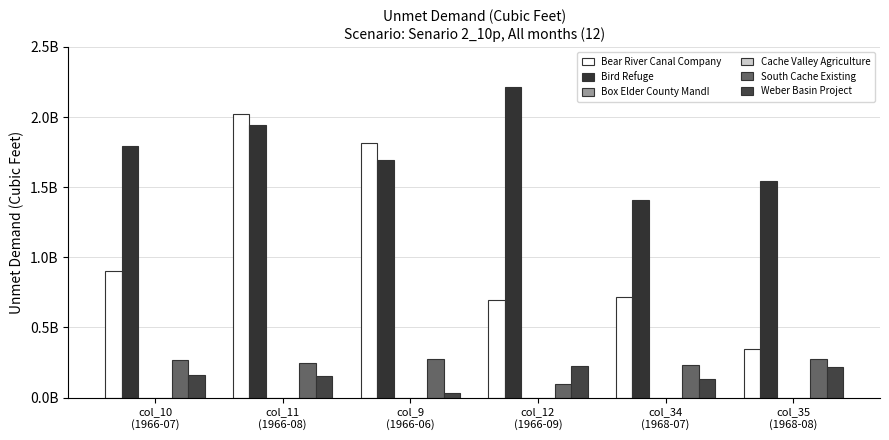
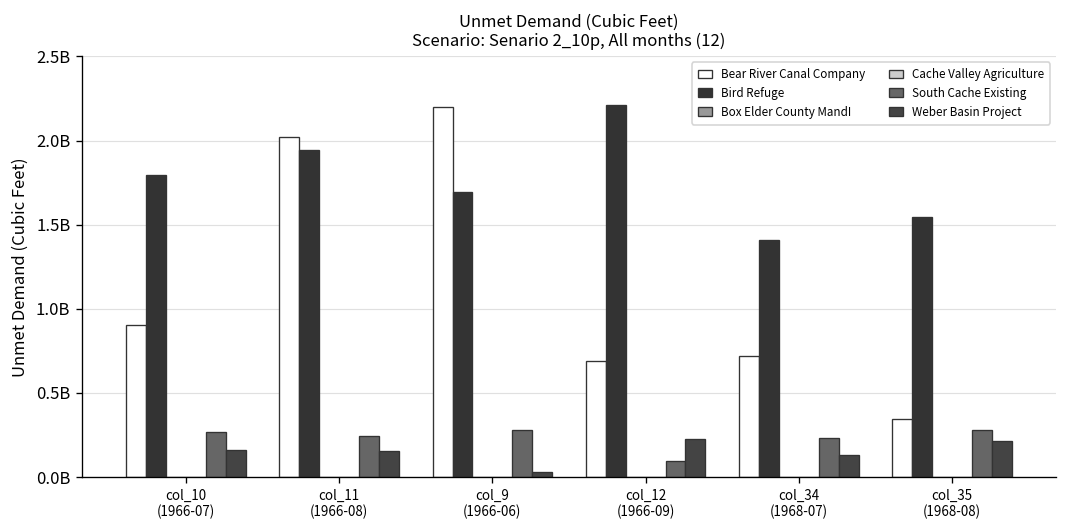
  {
    "Bear River Canal Company": {
      "col_10 (1966-07)": 900000000,
      "col_11 (1966-08)": 2020000000,
-     "col_9 (1966-06)": 1820000000,
+     "col_9 (1966-06)": 2200000000,
      "col_12 (1966-09)": 690000000,
      "col_34 (1968-07)": 720000000,
      "col_35 (1968-08)": 350000000
    }
  }
